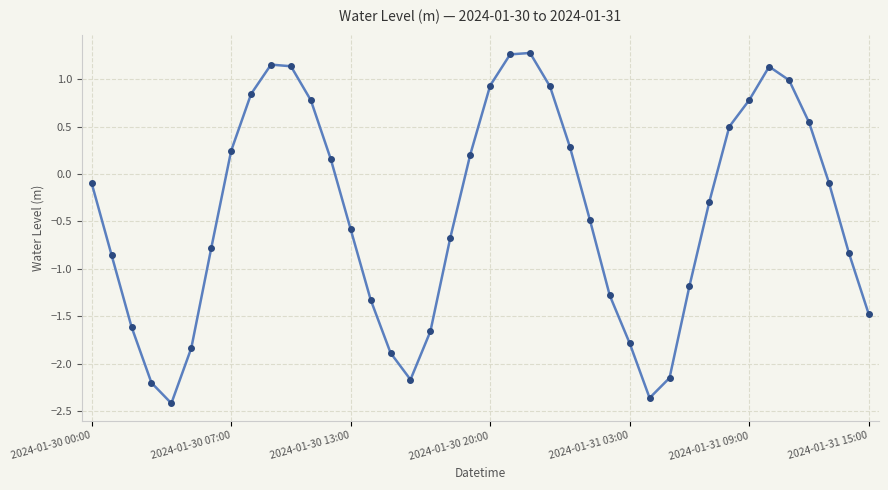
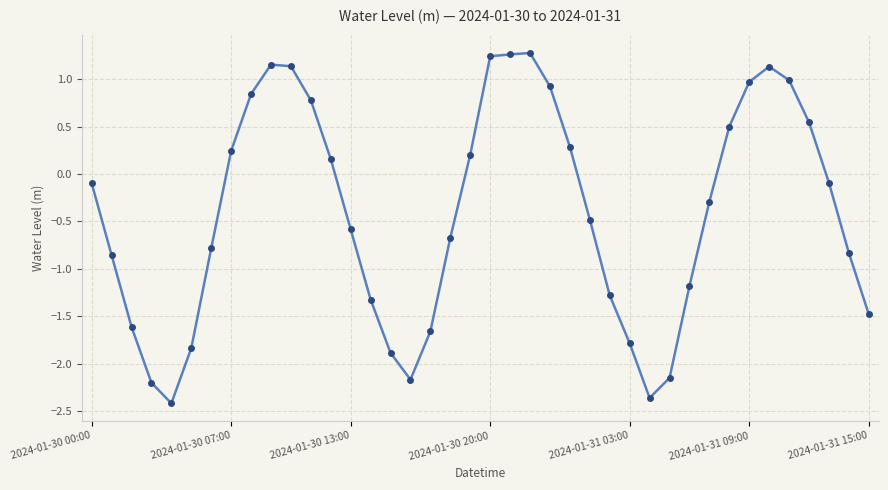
  {
    "2024-01-30 00:00": -0.1,
    "2024-01-30 07:00": 0.2,
    "2024-01-30 13:00": -0.6,
-   "2024-01-30 20:00": 0.9,
+   "2024-01-30 20:00": 1.2,
    "2024-01-31 03:00": -1.8,
-   "2024-01-31 09:00": 0.8,
+   "2024-01-31 09:00": 1.0,
    "2024-01-31 15:00": -1.5
  }
